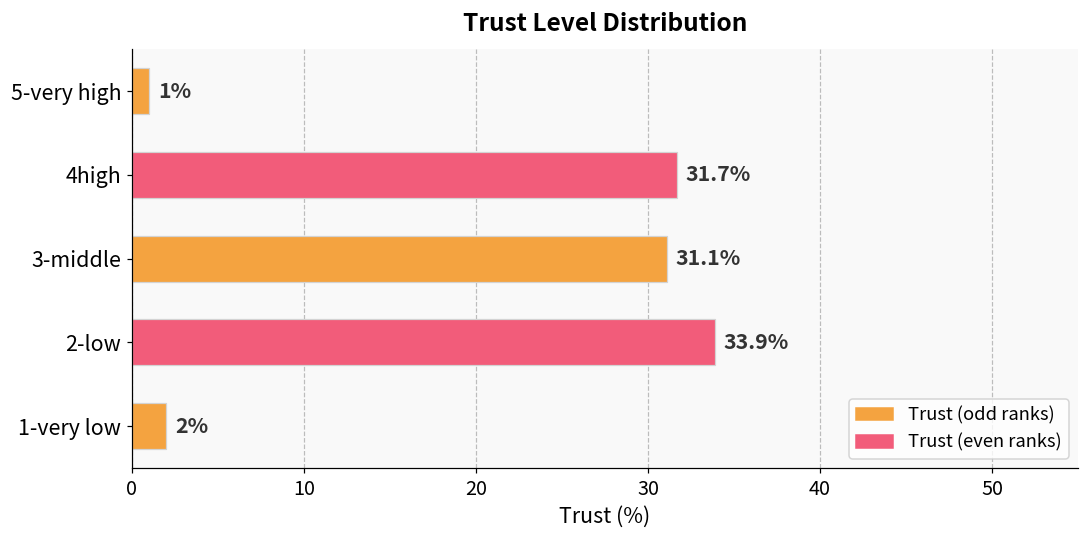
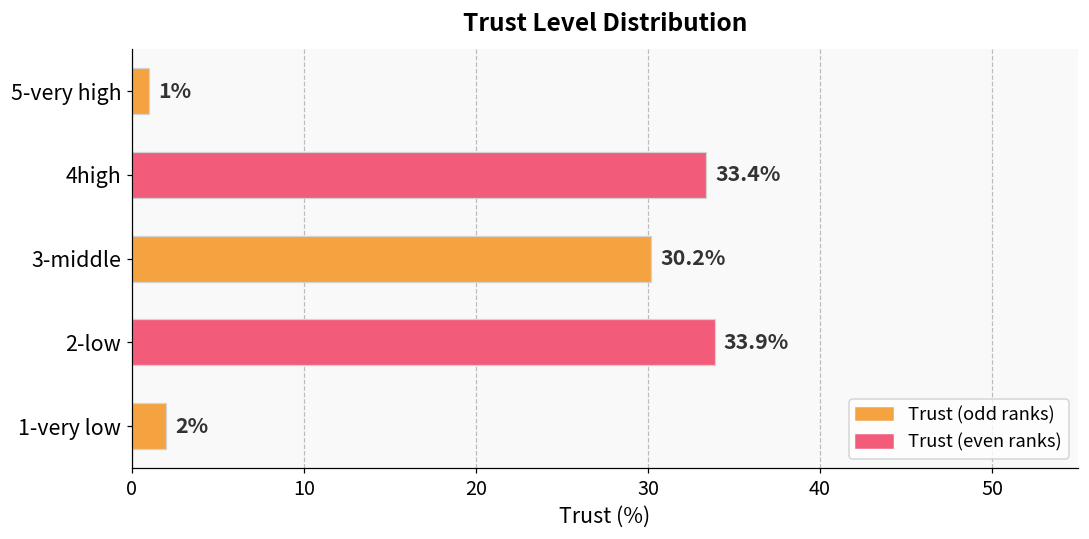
  {
    "5-very high": "1%",
-   "4high": "31.7%",
-   "3-middle": "31.1%",
+   "4high": "33.4%",
+   "3-middle": "30.2%",
    "2-low": "33.9%",
    "1-very low": "2%"
  }
